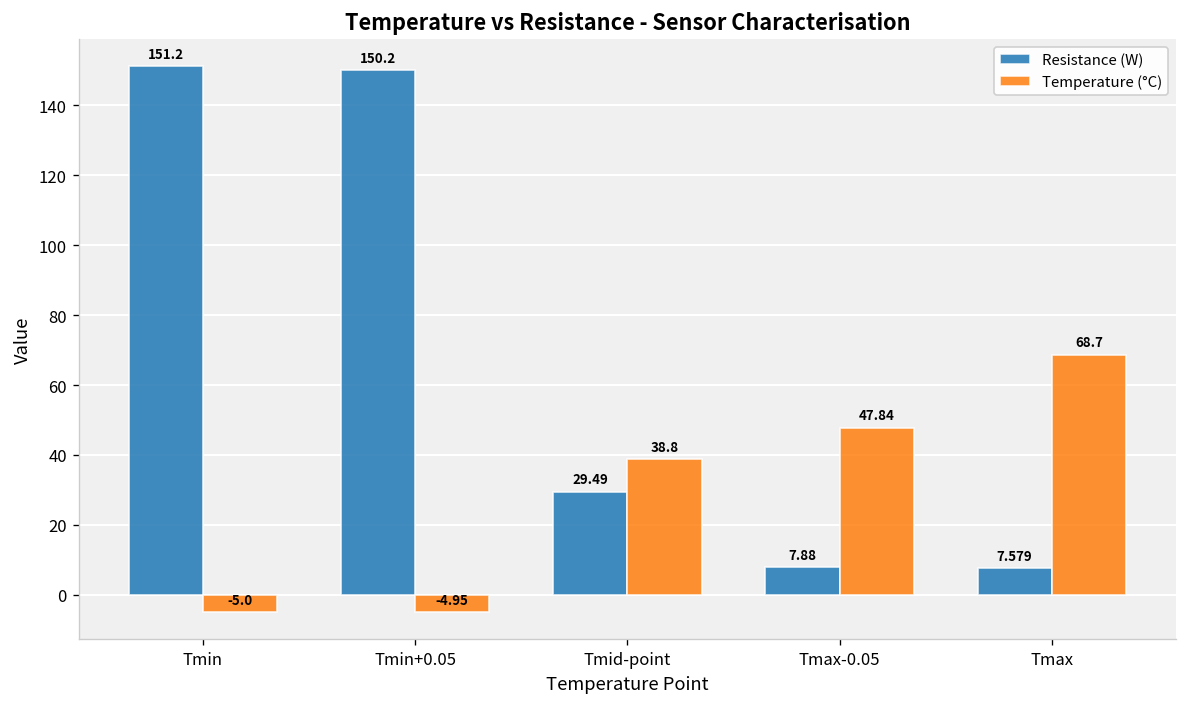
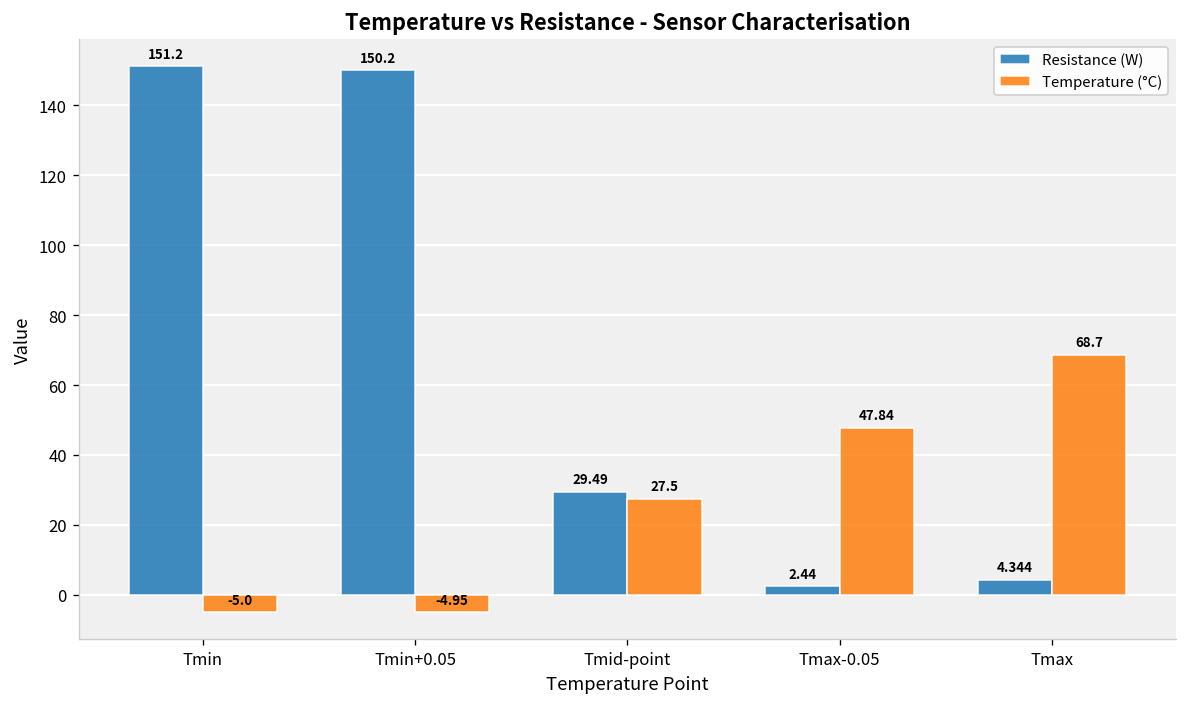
  {
    "Resistance (W)": {
      "Tmin": 151.2,
      "Tmin+0.05": 150.2,
      "Tmid-point": 29.49,
-     "Tmax-0.05": 7.88,
-     "Tmax": 7.579
+     "Tmax-0.05": 2.44,
+     "Tmax": 4.344
    },
    "Temperature (°C)": {
      "Tmin": -5.0,
      "Tmin+0.05": -4.95,
-     "Tmid-point": 38.8,
+     "Tmid-point": 27.5,
      "Tmax-0.05": 47.84,
      "Tmax": 68.7
    }
  }
